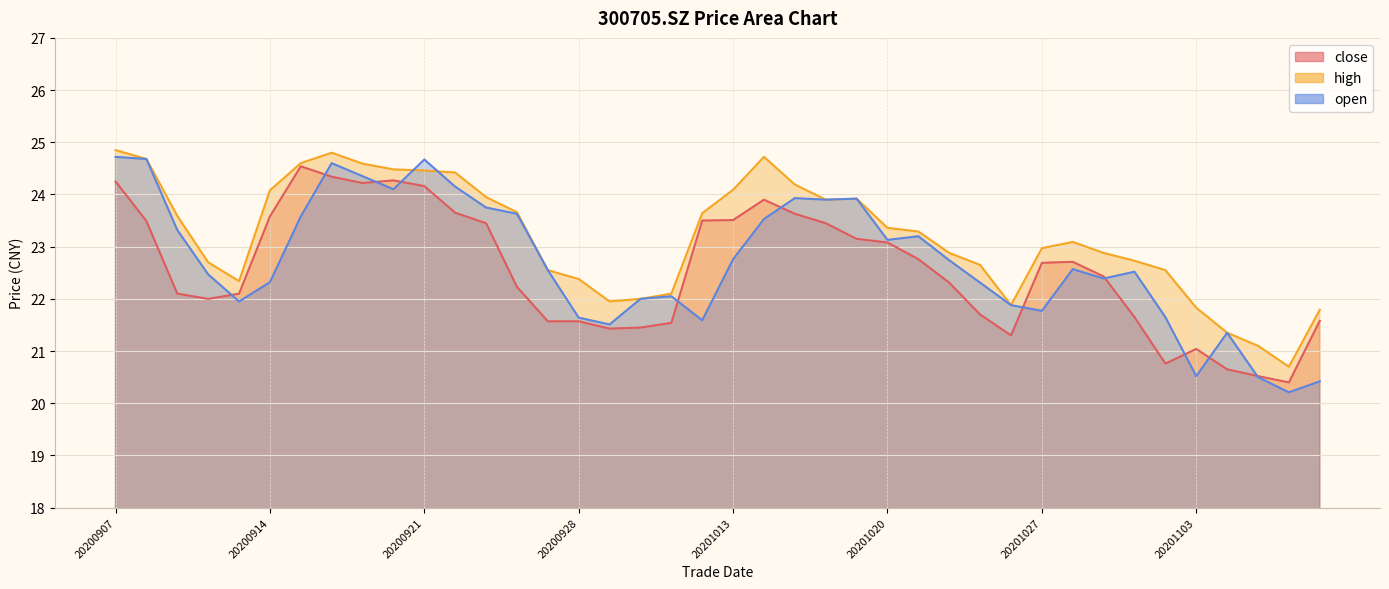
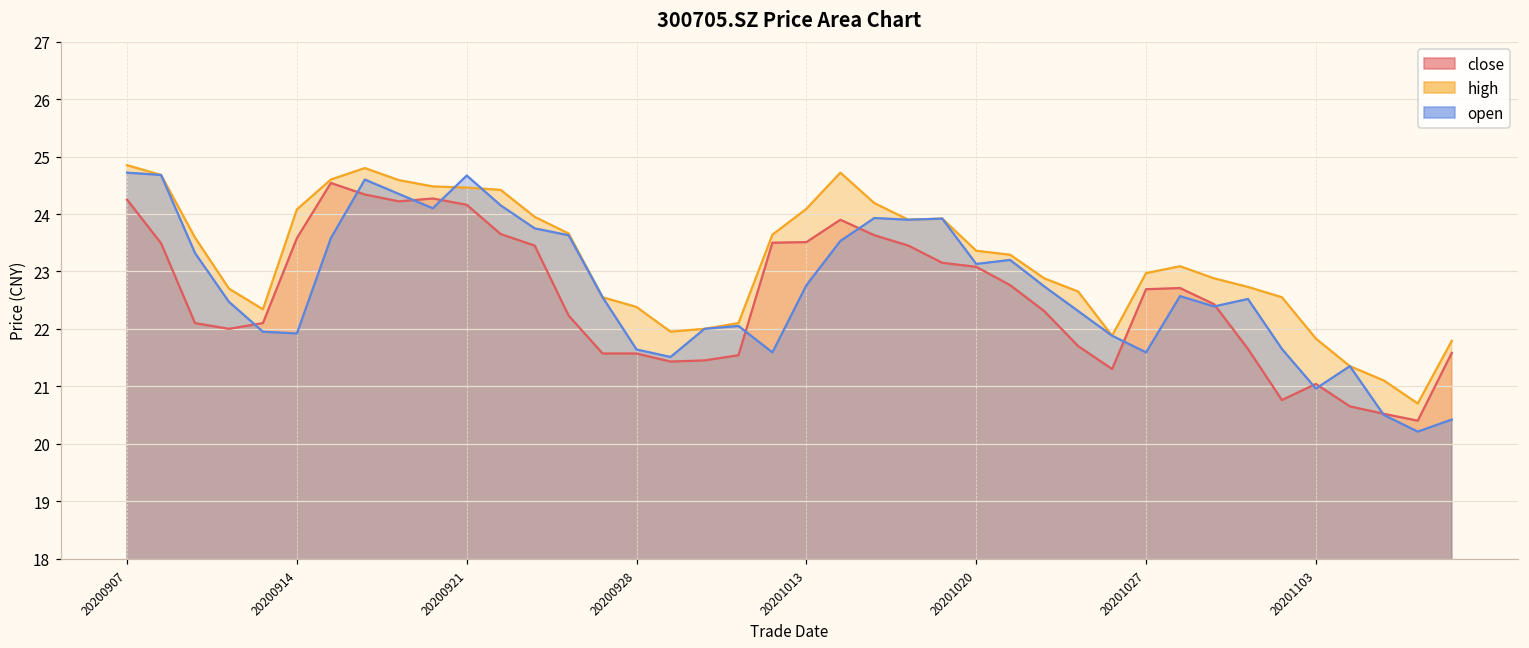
  {
    "open": {
      "20200907": 24.7,
-     "20200914": 22.3,
+     "20200914": 21.9,
      "20200921": 24.7,
      "20200928": 21.6,
      "20201013": 22.8,
      "20201020": 23.1,
-     "20201027": 21.8,
-     "20201103": 20.5
+     "20201027": 21.6,
+     "20201103": 21.0
    }
  }
